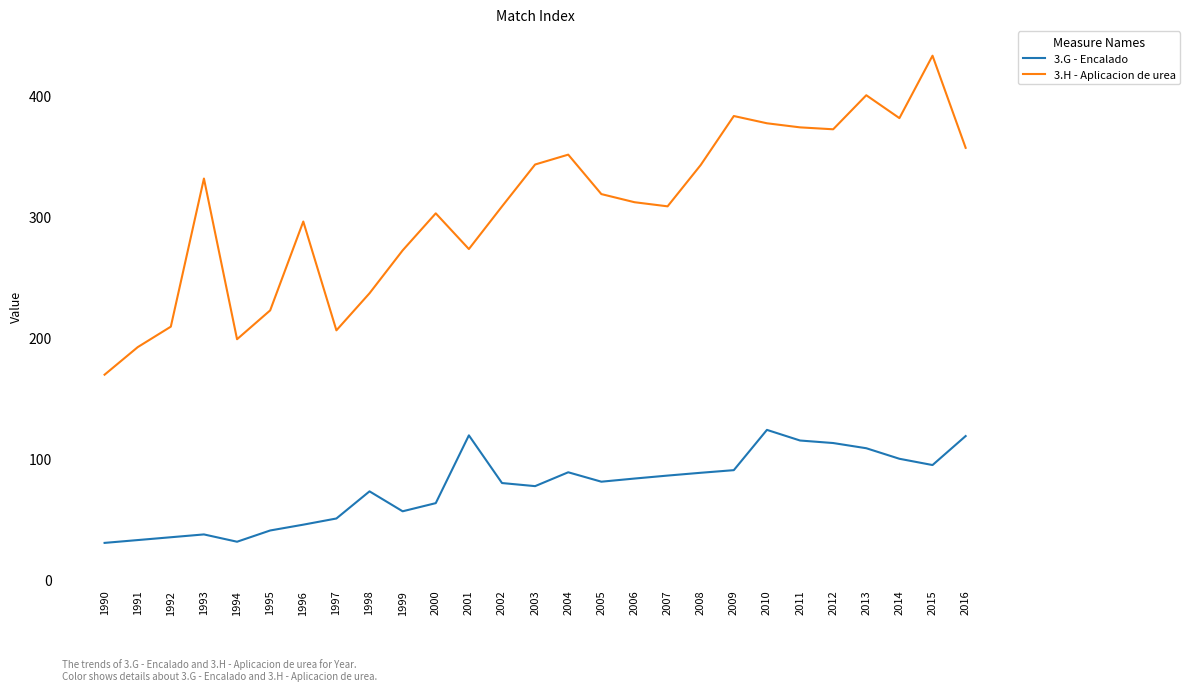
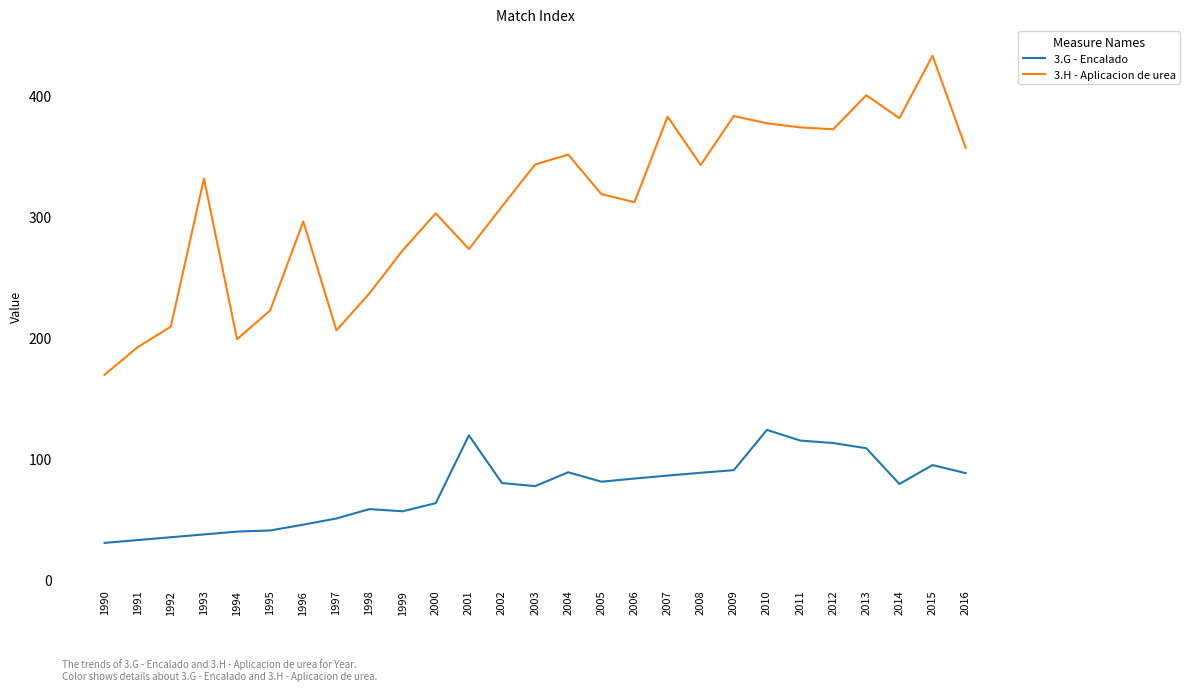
  {
    "3.G - Encalado": {
      "1990": 31,
      "1991": 33,
      "1992": 35,
      "1993": 38,
-     "1994": 32,
+     "1994": 40,
      "1995": 41,
      "1996": 46,
      "1997": 51,
-     "1998": 73,
+     "1998": 59,
      "1999": 57,
      "2000": 64,
      "2001": 120,
      "2002": 80,
      "2003": 78,
      "2004": 89,
      "2005": 81,
      "2006": 84,
      "2007": 86,
      "2008": 89,
      "2009": 91,
      "2010": 124,
      "2011": 115,
      "2012": 113,
      "2013": 109,
-     "2014": 100,
+     "2014": 79,
      "2015": 95,
-     "2016": 119
+     "2016": 88
    },
    "3.H - Aplicacion de urea": {
      "1990": 170,
      "1991": 192,
      "1992": 209,
      "1993": 332,
      "1994": 199,
      "1995": 223,
      "1996": 296,
      "1997": 206,
      "1998": 237,
      "1999": 272,
      "2000": 303,
      "2001": 273,
      "2002": 309,
      "2003": 343,
      "2004": 351,
      "2005": 319,
      "2006": 312,
-     "2007": 309,
+     "2007": 383,
      "2008": 343,
      "2009": 383,
      "2010": 377,
      "2011": 374,
      "2012": 372,
      "2013": 400,
      "2014": 381,
      "2015": 433,
      "2016": 357
    }
  }
